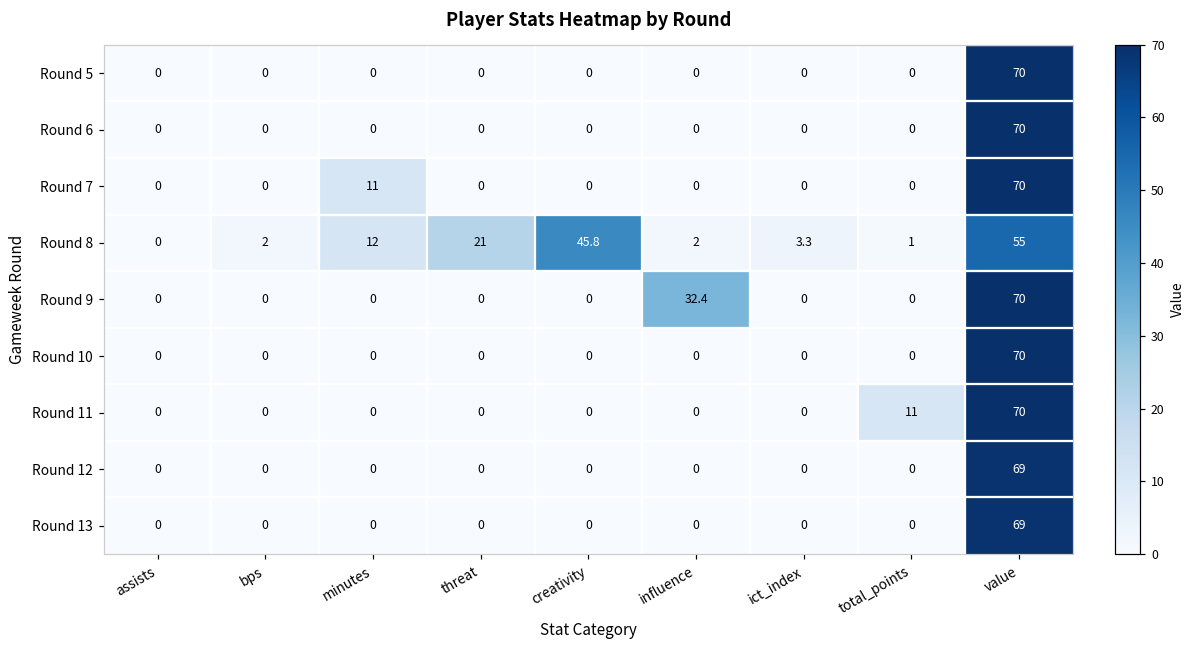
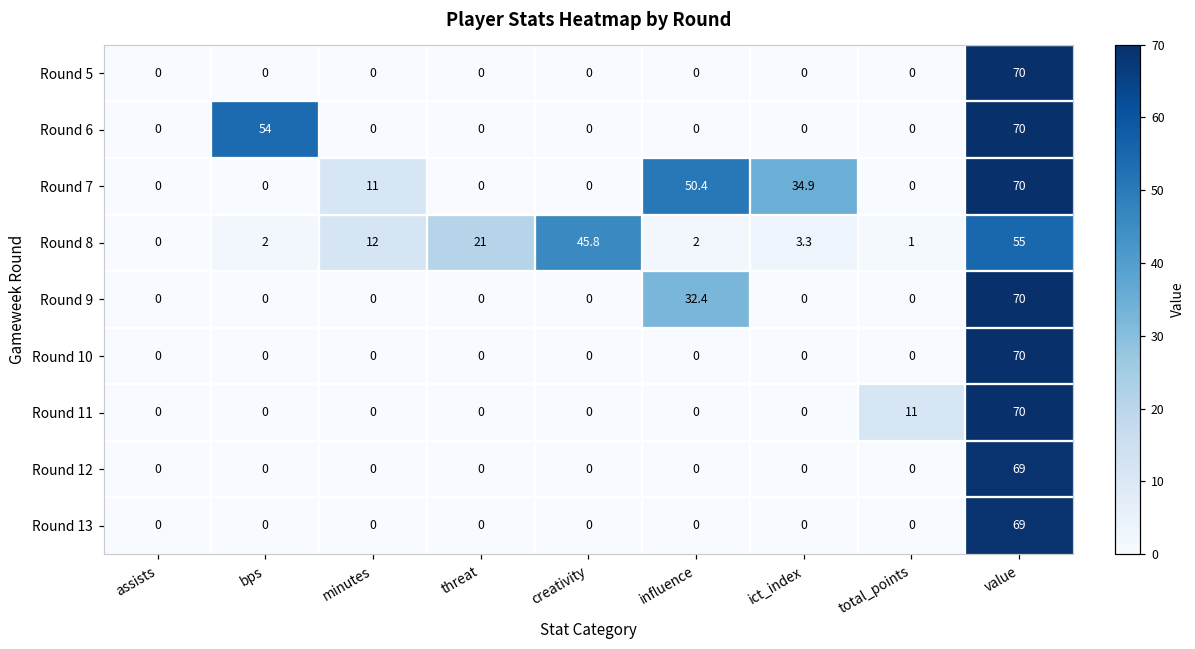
  {
    "Round 5": {
      "assists": 0,
      "bps": 0,
      "minutes": 0,
      "threat": 0,
      "creativity": 0,
      "influence": 0,
      "ict_index": 0,
      "total_points": 0,
      "value": 70
    },
    "Round 6": {
      "assists": 0,
-     "bps": 0,
+     "bps": 54,
      "minutes": 0,
      "threat": 0,
      "creativity": 0,
      "influence": 0,
      "ict_index": 0,
      "total_points": 0,
      "value": 70
    },
    "Round 7": {
      "assists": 0,
      "bps": 0,
      "minutes": 11,
      "threat": 0,
      "creativity": 0,
-     "influence": 0,
-     "ict_index": 0,
+     "influence": 50.4,
+     "ict_index": 34.9,
      "total_points": 0,
      "value": 70
    },
    "Round 8": {
      "assists": 0,
      "bps": 2,
      "minutes": 12,
      "threat": 21,
      "creativity": 45.8,
      "influence": 2,
      "ict_index": 3.3,
      "total_points": 1,
      "value": 55
    },
    "Round 9": {
      "assists": 0,
      "bps": 0,
      "minutes": 0,
      "threat": 0,
      "creativity": 0,
      "influence": 32.4,
      "ict_index": 0,
      "total_points": 0,
      "value": 70
    },
    "Round 10": {
      "assists": 0,
      "bps": 0,
      "minutes": 0,
      "threat": 0,
      "creativity": 0,
      "influence": 0,
      "ict_index": 0,
      "total_points": 0,
      "value": 70
    },
    "Round 11": {
      "assists": 0,
      "bps": 0,
      "minutes": 0,
      "threat": 0,
      "creativity": 0,
      "influence": 0,
      "ict_index": 0,
      "total_points": 11,
      "value": 70
    },
    "Round 12": {
      "assists": 0,
      "bps": 0,
      "minutes": 0,
      "threat": 0,
      "creativity": 0,
      "influence": 0,
      "ict_index": 0,
      "total_points": 0,
      "value": 69
    },
    "Round 13": {
      "assists": 0,
      "bps": 0,
      "minutes": 0,
      "threat": 0,
      "creativity": 0,
      "influence": 0,
      "ict_index": 0,
      "total_points": 0,
      "value": 69
    }
  }
